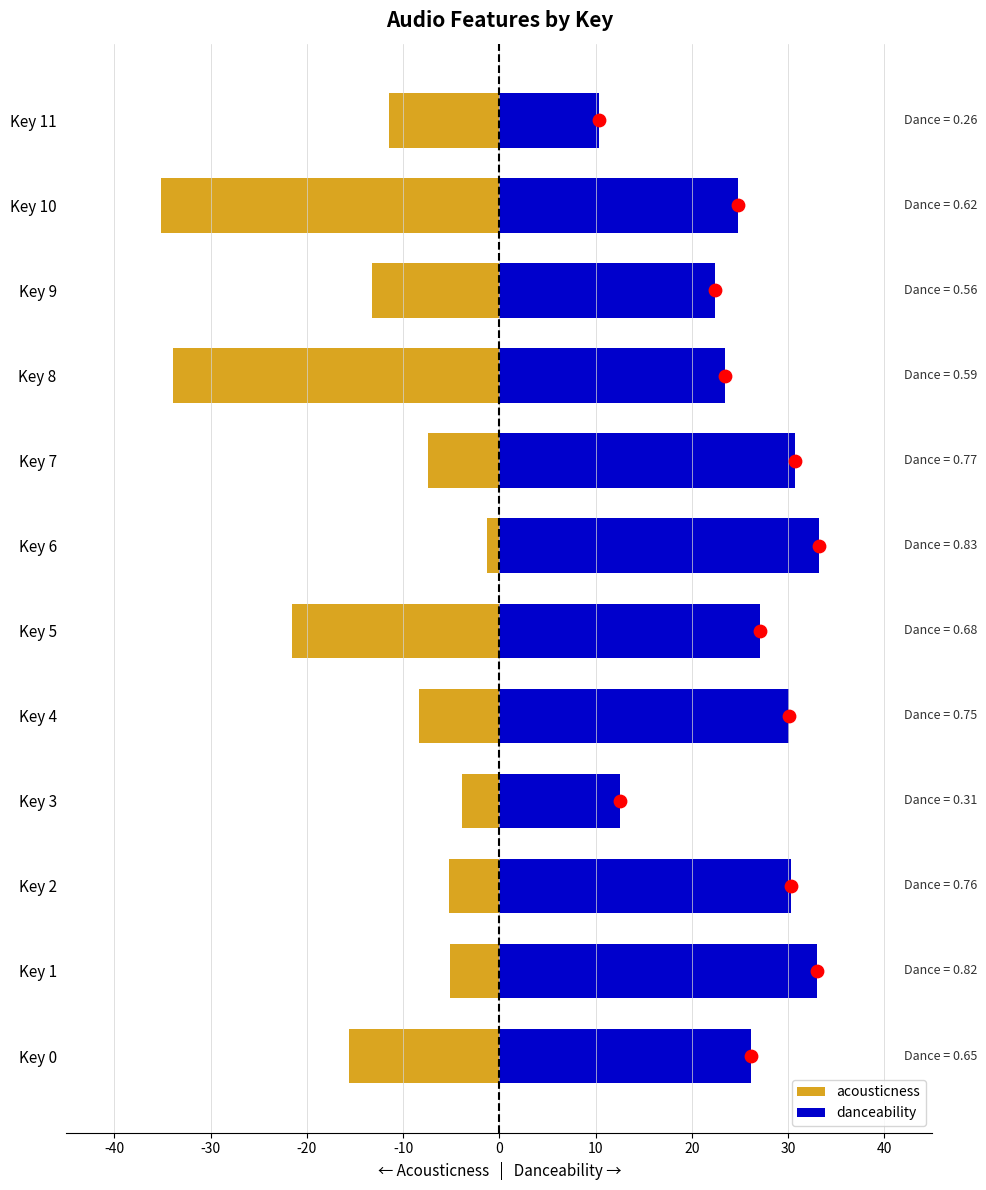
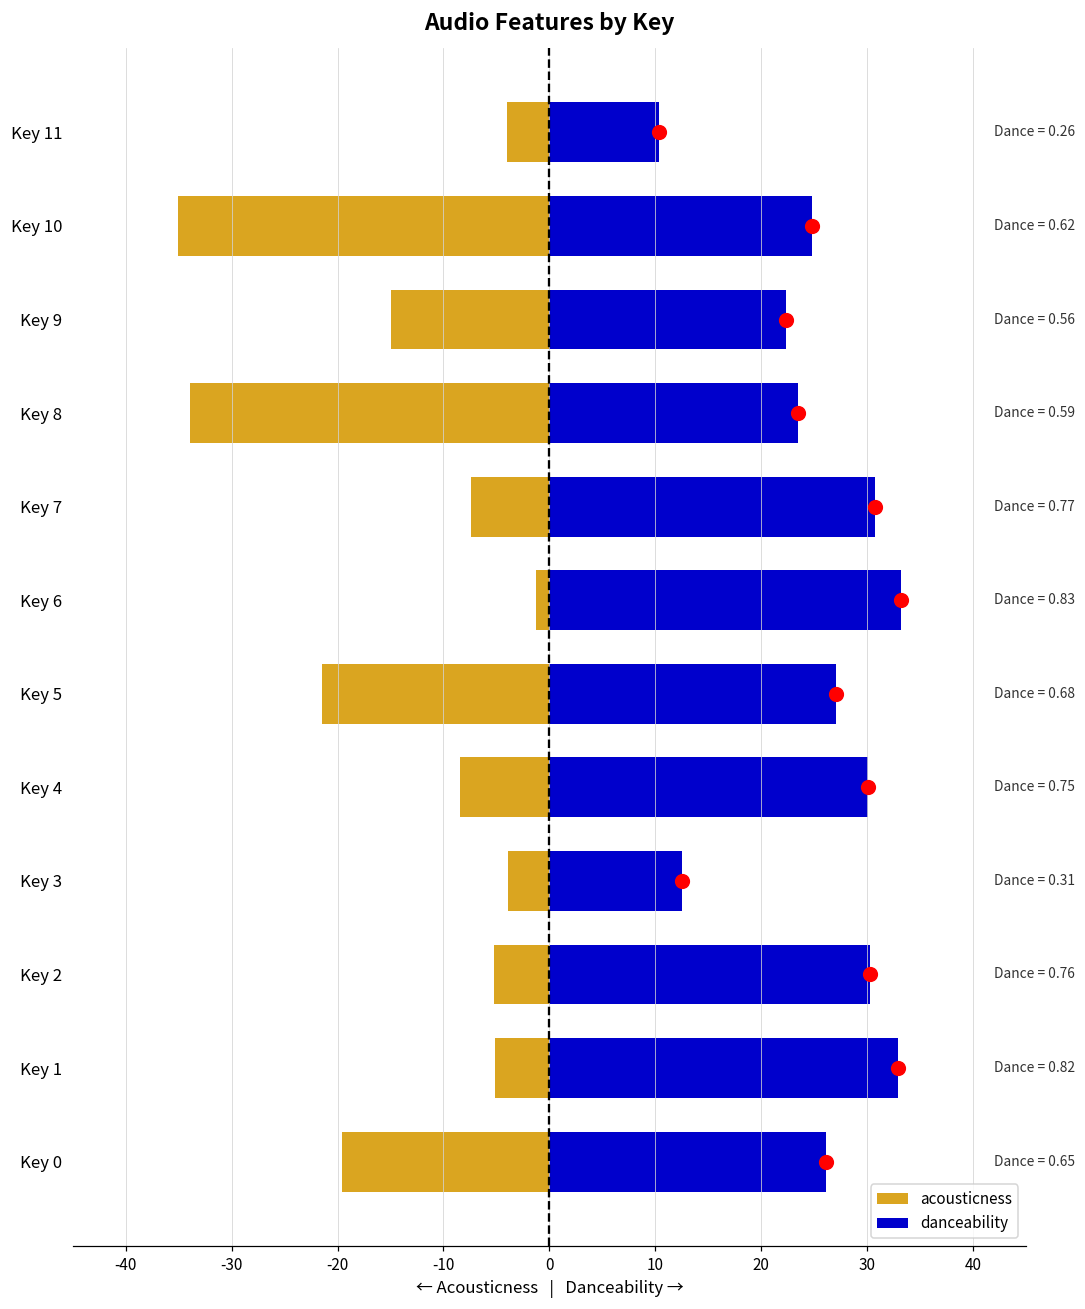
  {
    "acousticness": {
-     "Key 11": -11,
+     "Key 11": -4,
      "Key 10": -35,
-     "Key 9": -13,
+     "Key 9": -15,
      "Key 8": -34,
      "Key 7": -7,
      "Key 6": -1,
      "Key 5": -22,
      "Key 4": -8,
      "Key 3": -4,
      "Key 2": -5,
      "Key 1": -5,
-     "Key 0": -16
+     "Key 0": -20
    },
    "danceability": {
      "Key 11": 10,
      "Key 10": 25,
      "Key 9": 22,
      "Key 8": 23,
      "Key 7": 31,
      "Key 6": 33,
      "Key 5": 27,
      "Key 4": 30,
      "Key 3": 13,
      "Key 2": 30,
      "Key 1": 33,
      "Key 0": 26
    }
  }
